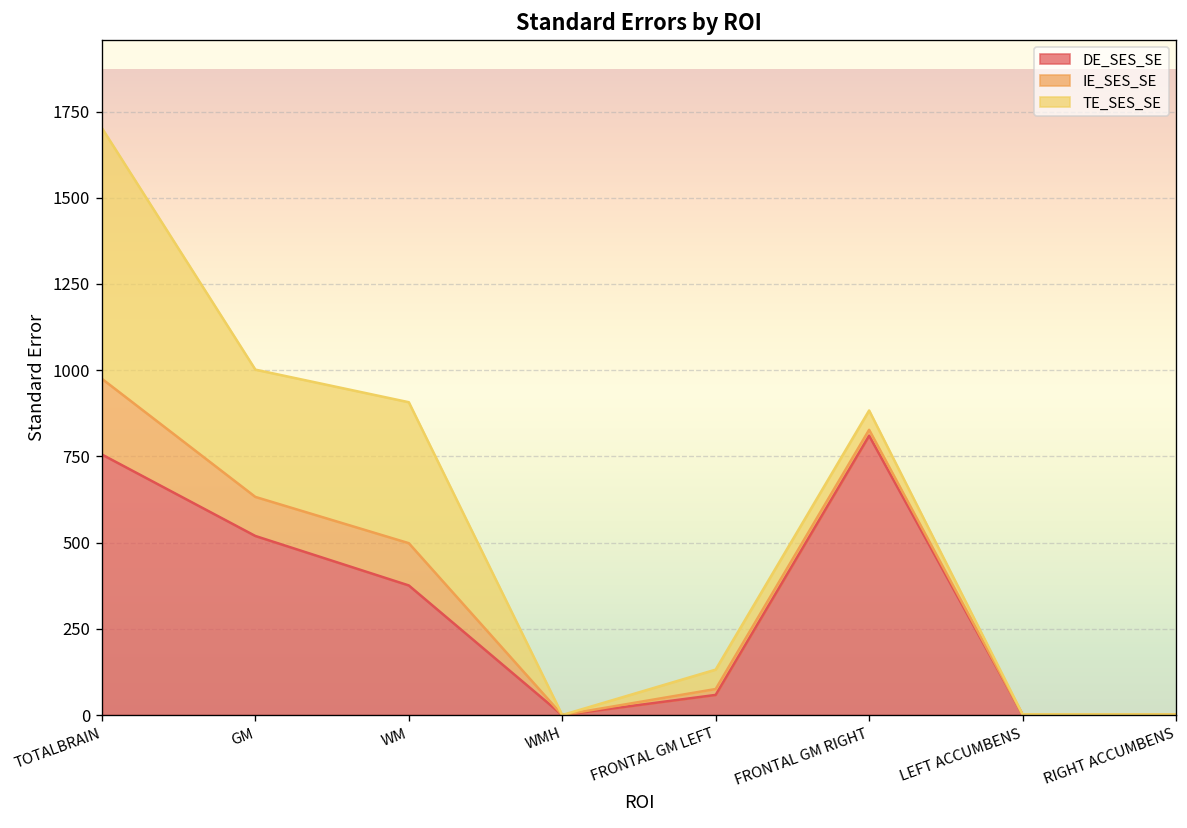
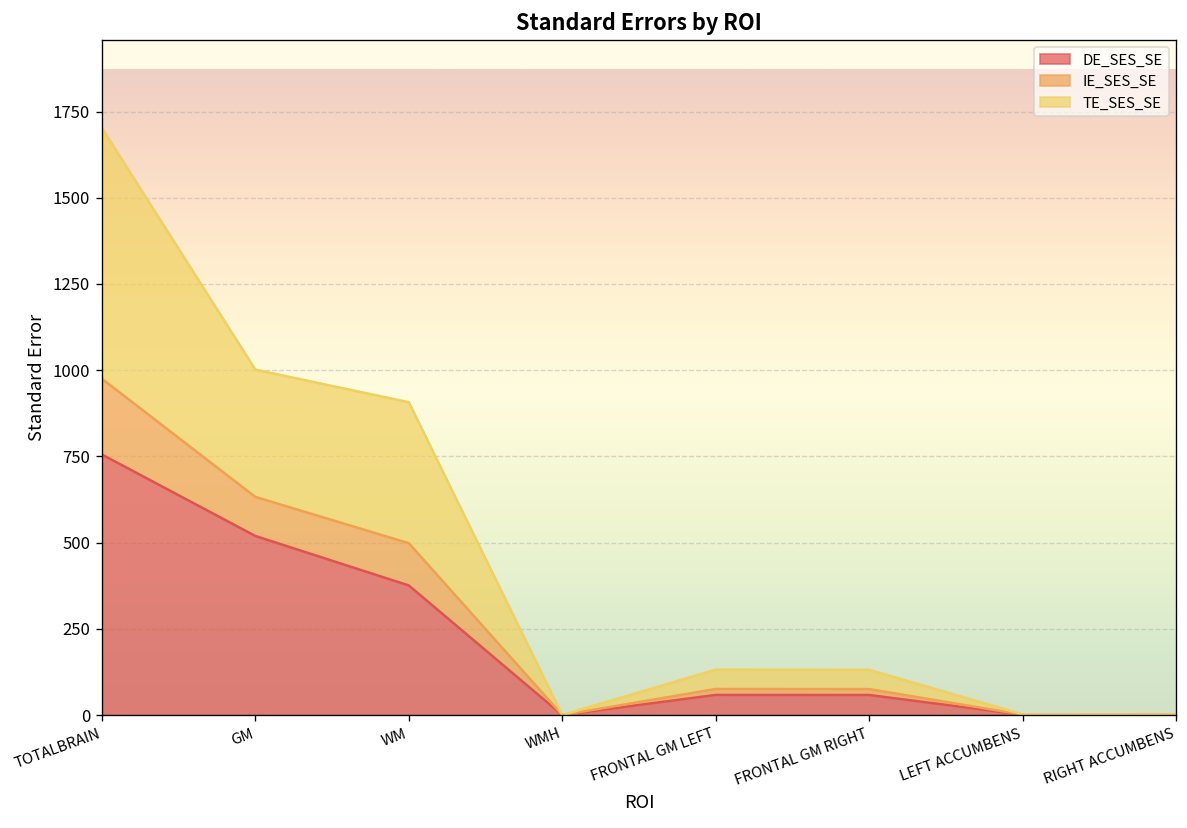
  {
    "DE_SES_SE": {
      "TOTALBRAIN": 760,
      "GM": 520,
      "WM": 380,
      "FRONTAL GM LEFT": 60,
-     "FRONTAL GM RIGHT": 810
+     "FRONTAL GM RIGHT": 60
    }
  }
